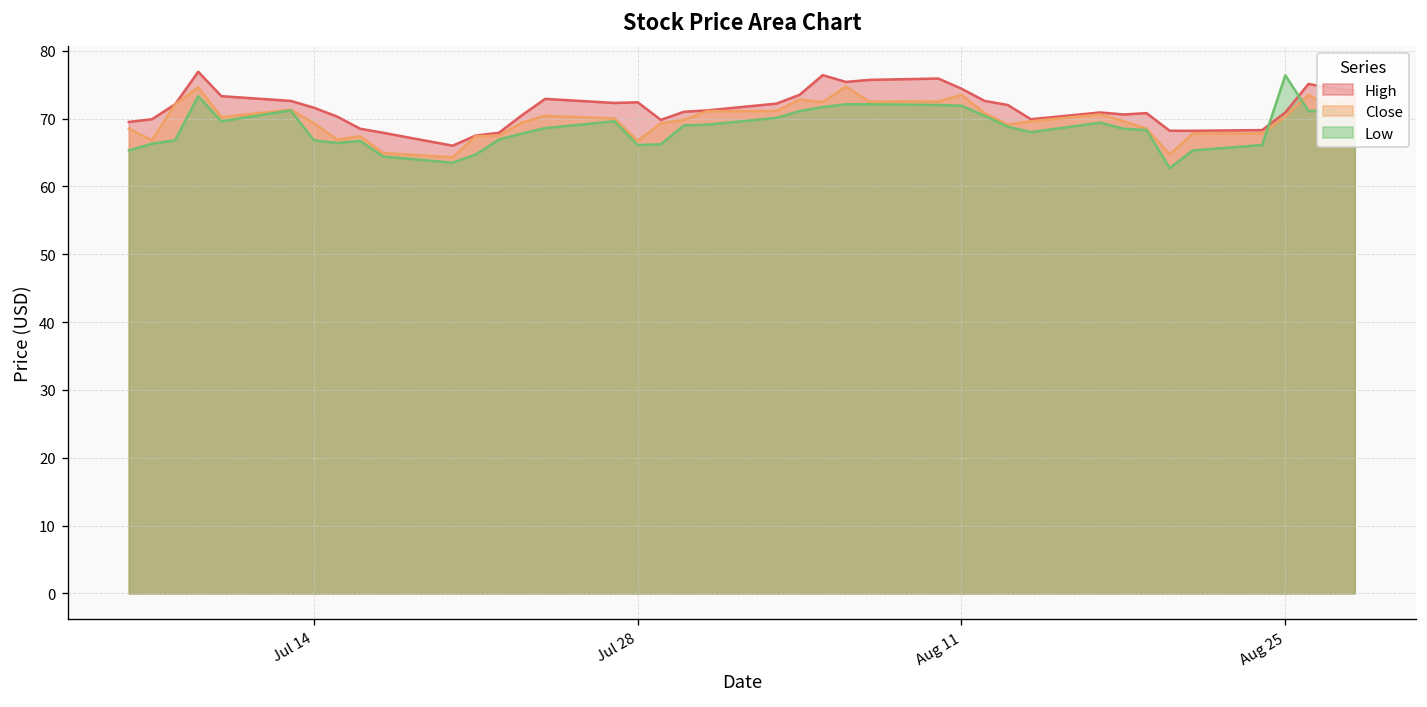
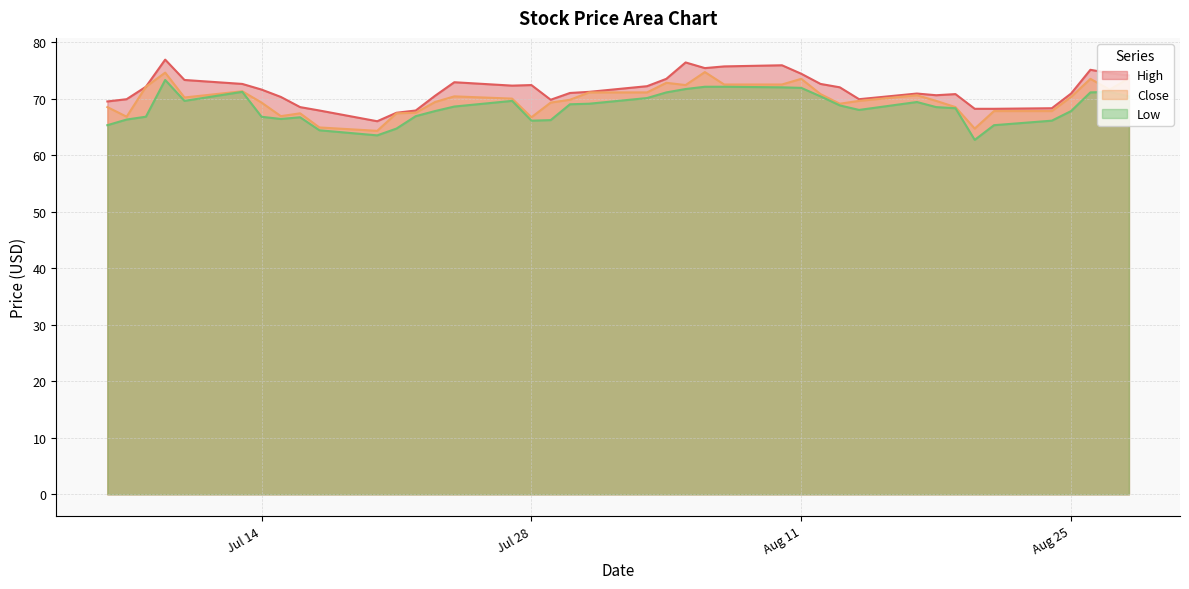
  {
    "Low": {
      "Jul 14": 67,
      "Jul 28": 66,
      "Aug 11": 72,
-     "Aug 25": 76
+     "Aug 25": 68
    }
  }
